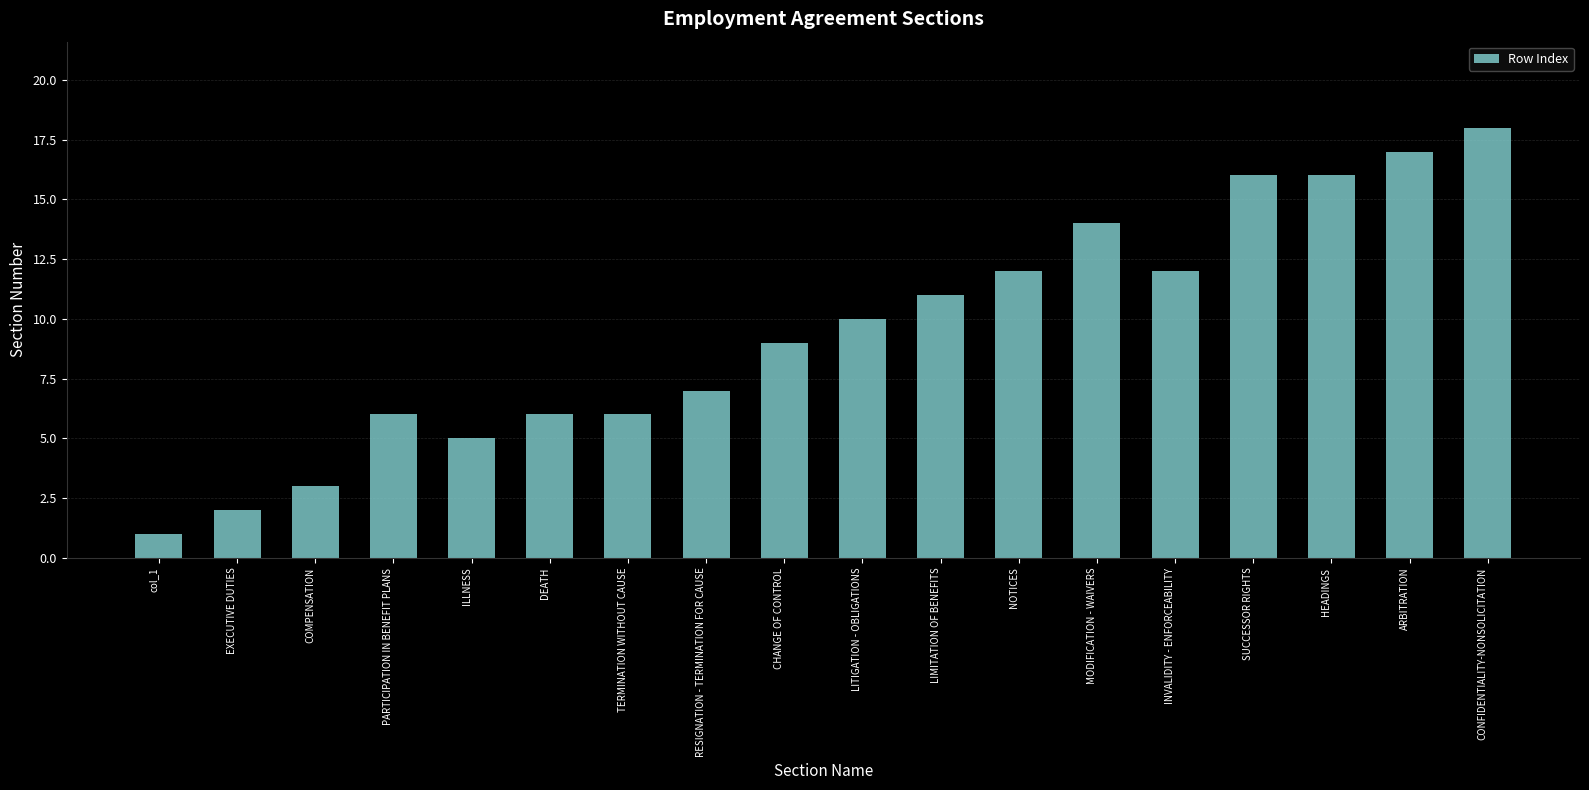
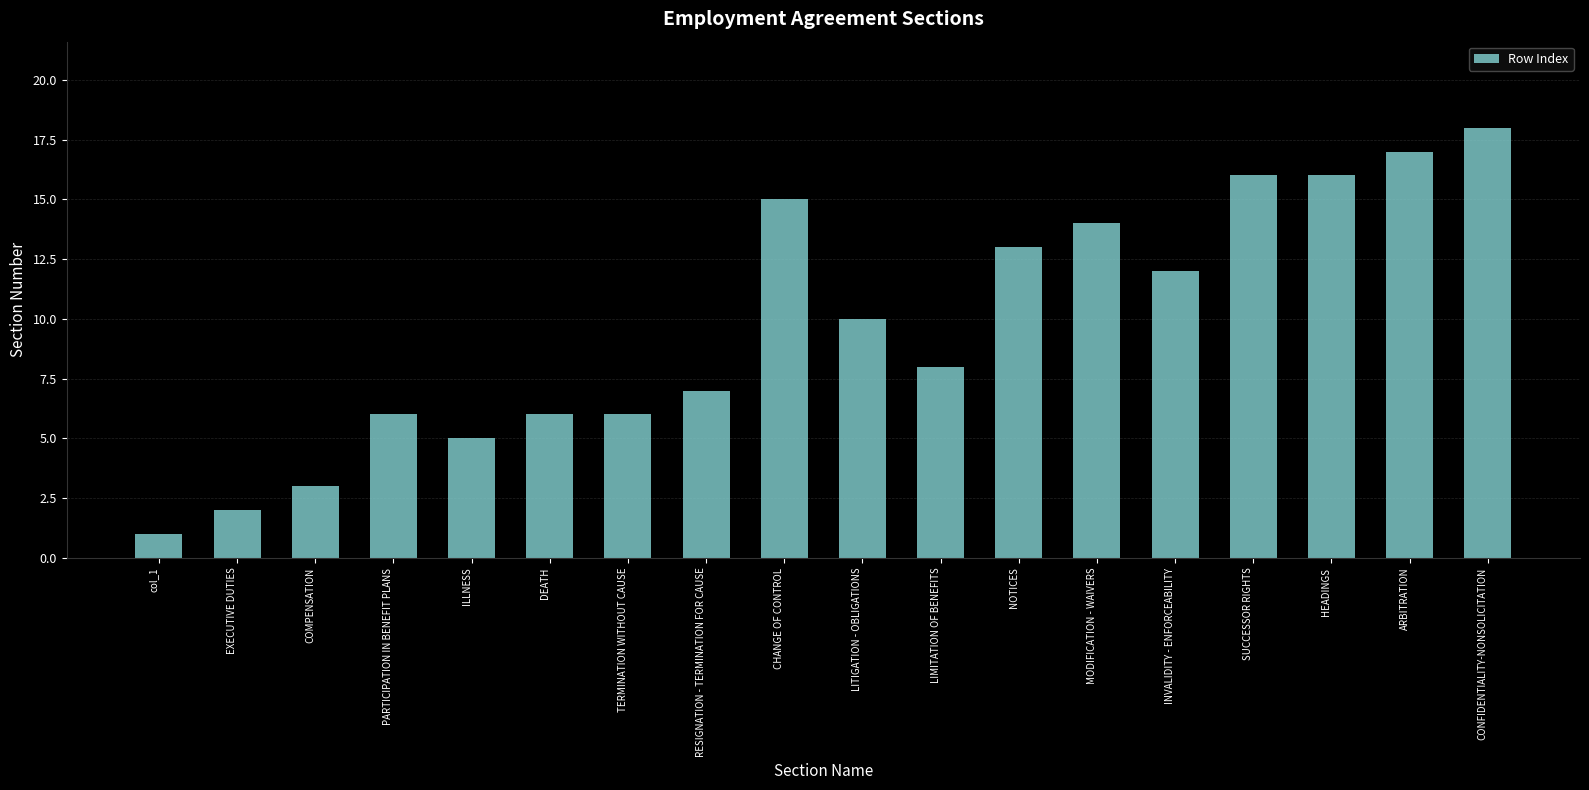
  {
    "col_1": 1,
    "EXECUTIVE DUTIES": 2,
    "COMPENSATION": 3,
    "PARTICIPATION IN BENEFIT PLANS": 6,
    "ILLNESS": 5,
    "DEATH": 6,
    "TERMINATION WITHOUT CAUSE": 6,
    "RESIGNATION - TERMINATION FOR CAUSE": 7,
-   "CHANGE OF CONTROL": 9,
+   "CHANGE OF CONTROL": 15,
    "LITIGATION - OBLIGATIONS": 10,
-   "LIMITATION OF BENEFITS": 11,
-   "NOTICES": 12,
+   "LIMITATION OF BENEFITS": 8,
+   "NOTICES": 13,
    "MODIFICATION - WAIVERS": 14,
    "INVALIDITY - ENFORCEABILITY": 12,
    "SUCCESSOR RIGHTS": 16,
    "HEADINGS": 16,
    "ARBITRATION": 17,
    "CONFIDENTIALITY-NONSOLICITATION": 18
  }
